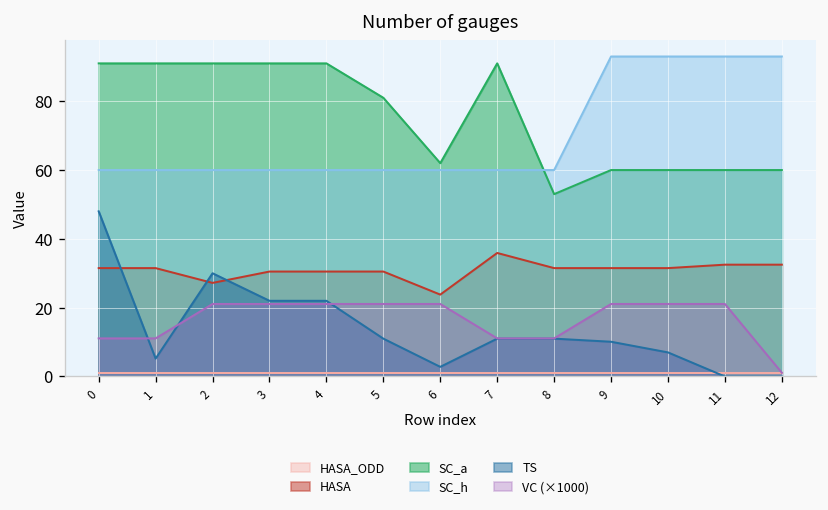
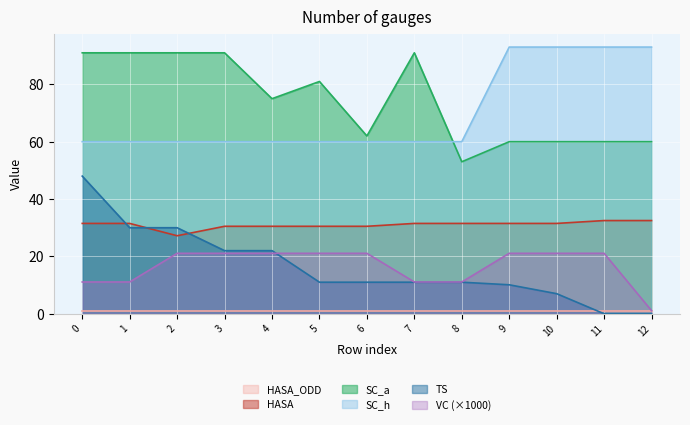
  {
    "HASA": {
      "0": 32,
      "1": 32,
      "2": 27,
      "3": 31,
      "4": 31,
      "5": 31,
-     "6": 24,
-     "7": 36,
+     "6": 31,
+     "7": 32,
      "8": 32,
      "9": 32,
      "10": 32,
      "11": 33,
      "12": 33
    },
    "SC_a": {
      "0": 91,
      "1": 91,
      "2": 91,
      "3": 91,
-     "4": 91,
+     "4": 75,
      "5": 81,
      "6": 62,
      "7": 91,
      "8": 53,
      "9": 60,
      "10": 60,
      "11": 60,
      "12": 60
    },
    "TS": {
      "0": 48,
-     "1": 5,
+     "1": 30,
      "2": 30,
      "3": 22,
      "4": 22,
      "5": 11,
-     "6": 3,
+     "6": 11,
      "9": 10,
      "10": 7
    }
  }
